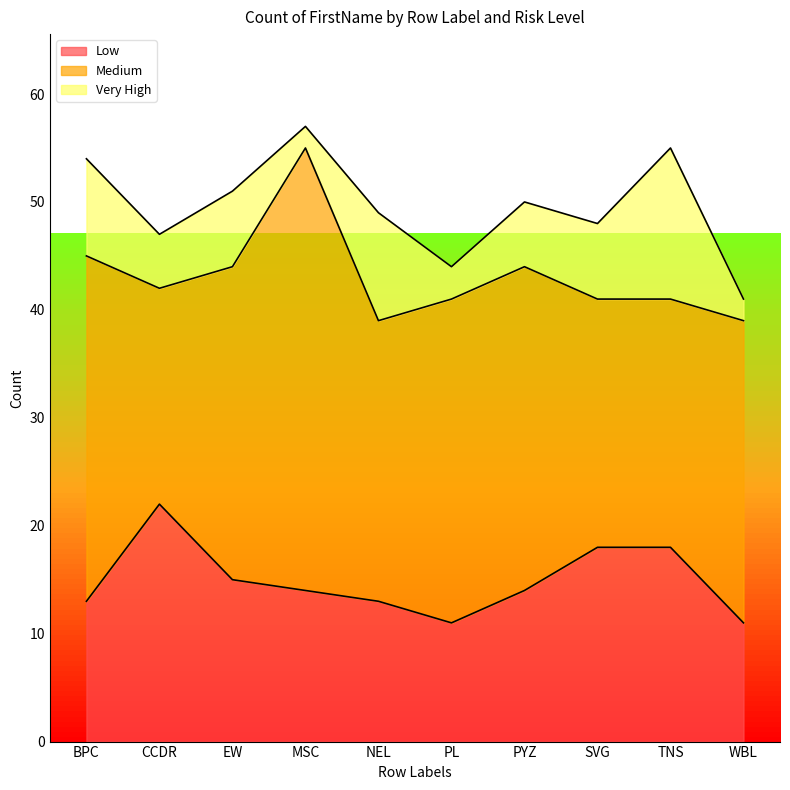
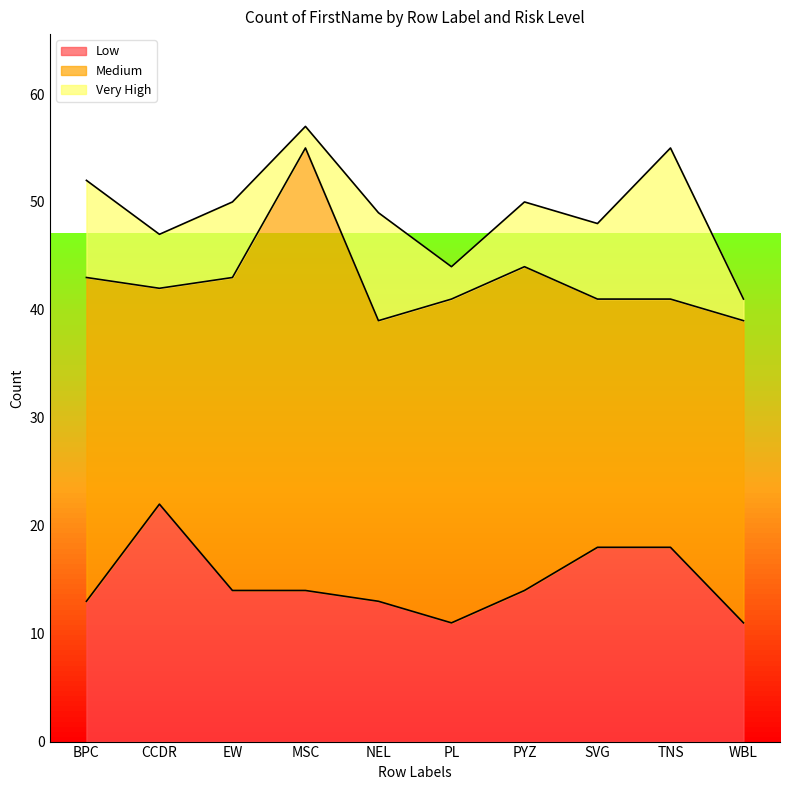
  {
    "Low": {
      "BPC": 13,
      "CCDR": 22,
-     "EW": 15,
+     "EW": 14,
      "MSC": 14,
      "NEL": 13,
      "PL": 11,
      "PYZ": 14,
      "SVG": 18,
      "TNS": 18,
      "WBL": 11
    },
    "Medium": {
-     "BPC": 32,
+     "BPC": 30,
      "CCDR": 20,
      "EW": 29,
      "MSC": 41,
      "NEL": 26,
      "PL": 30,
      "PYZ": 30,
      "SVG": 23,
      "TNS": 23,
      "WBL": 28
    },
    "Very High": {
      "BPC": 9,
      "CCDR": 5,
      "EW": 7,
      "MSC": 2,
      "NEL": 10,
      "PL": 3,
      "PYZ": 6,
      "SVG": 7,
      "TNS": 14,
      "WBL": 2
    }
  }
